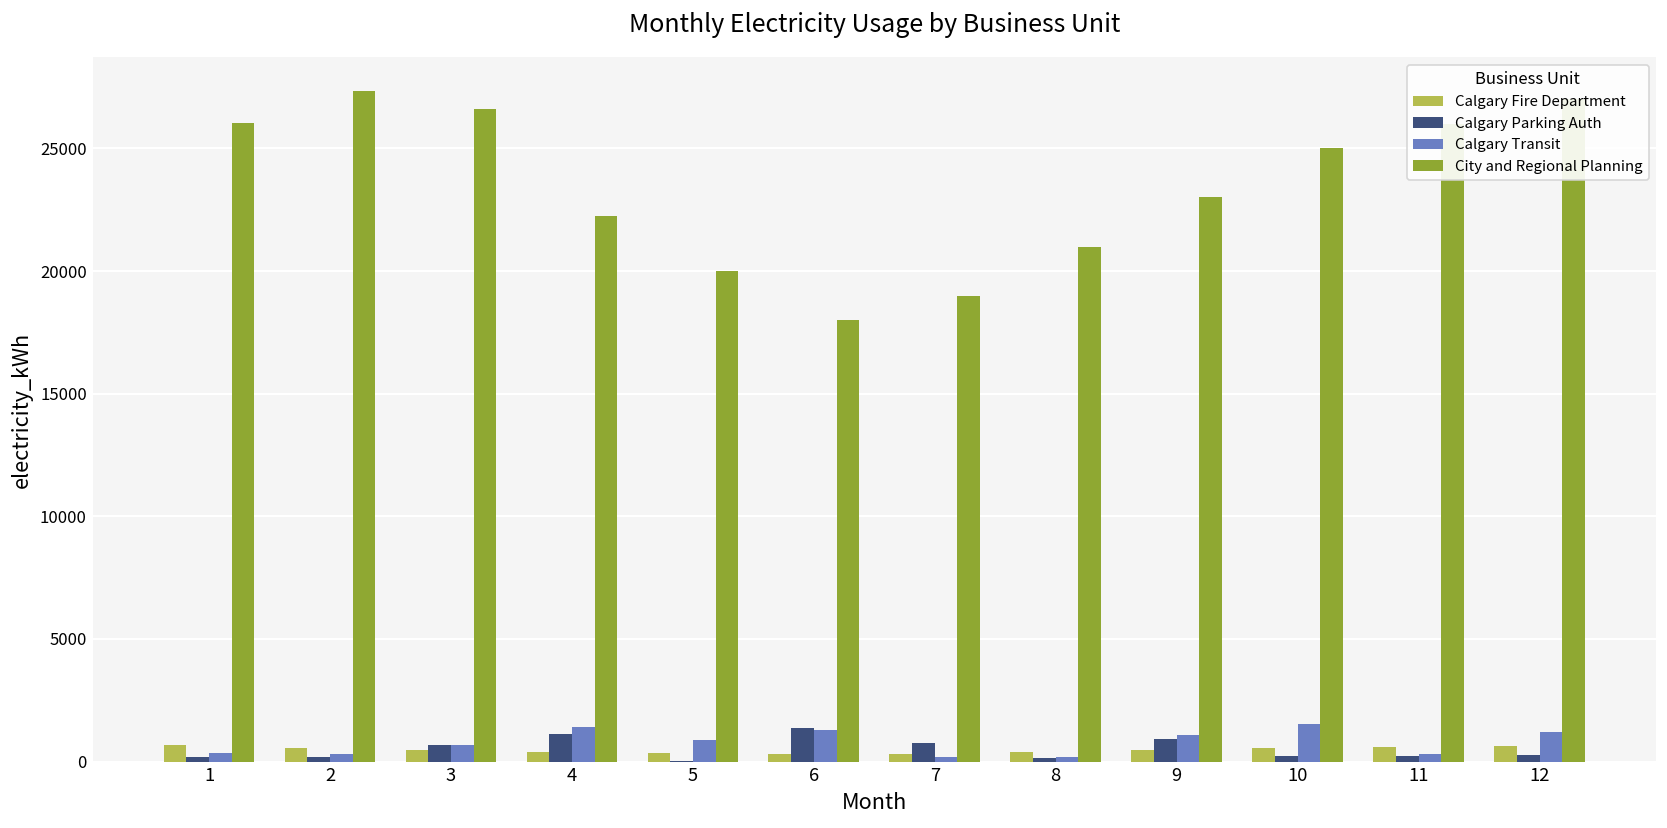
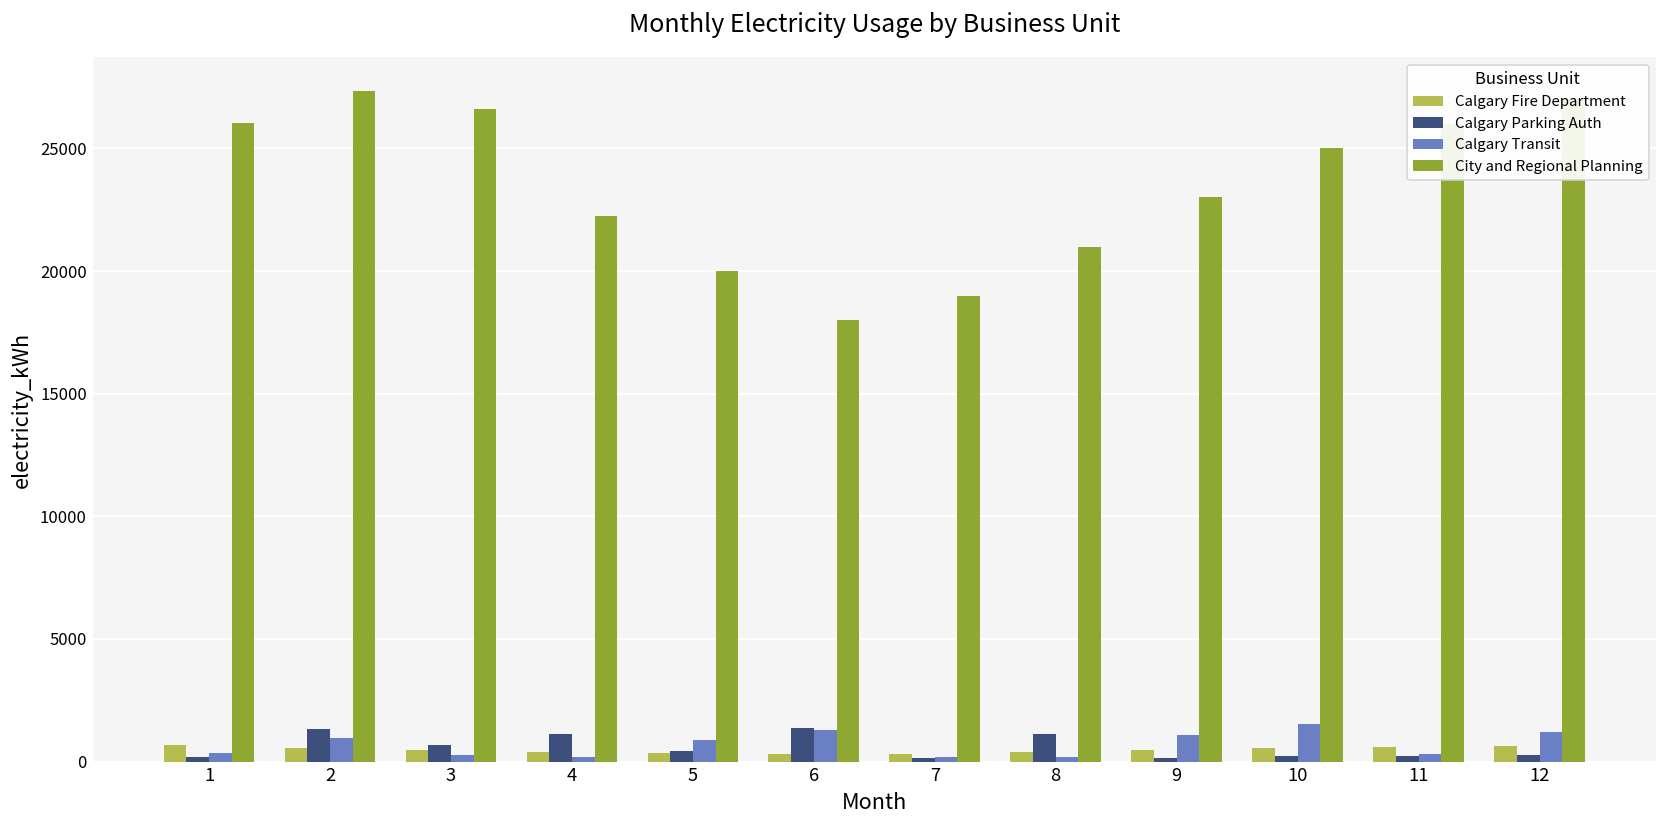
  {
    "Calgary Parking Auth": {
      "1": 200,
-     "2": 200,
+     "2": 1300,
      "3": 700,
      "4": 1100,
-     "5": 0,
+     "5": 400,
      "6": 1300,
-     "7": 700,
-     "8": 200,
-     "9": 900,
+     "7": 100,
+     "8": 1100,
+     "9": 100,
      "10": 200,
      "11": 200,
      "12": 300
    },
    "Calgary Transit": {
      "1": 300,
-     "2": 300,
-     "3": 700,
-     "4": 1400,
+     "2": 1000,
+     "3": 300,
+     "4": 200,
      "5": 900,
      "6": 1300,
      "7": 200,
      "8": 200,
      "9": 1100,
      "10": 1500,
      "11": 300,
      "12": 1200
    }
  }
